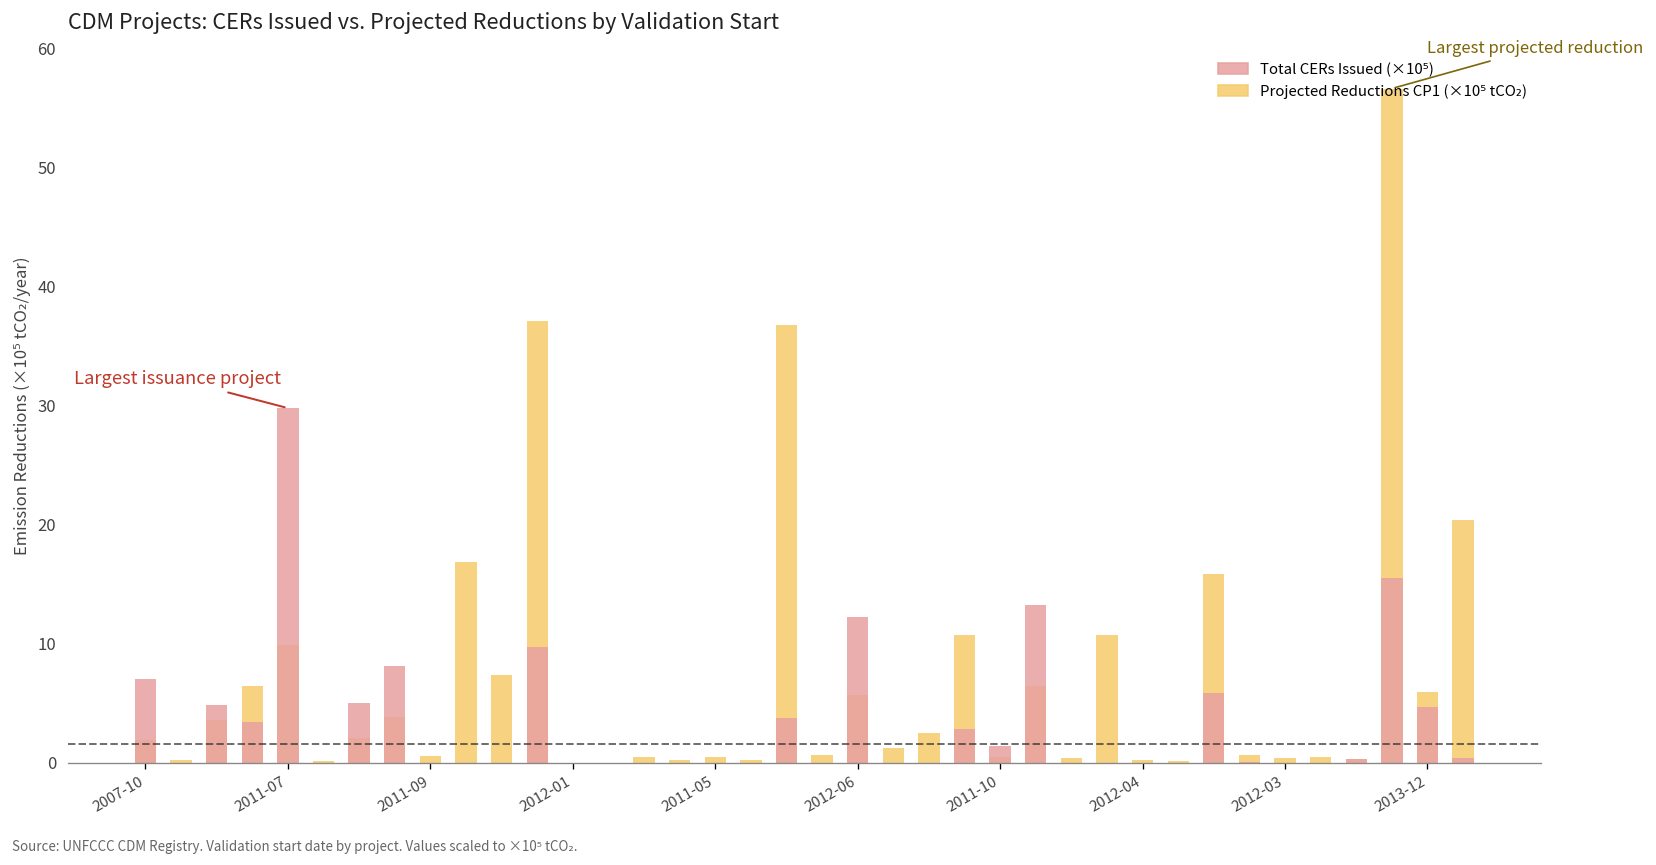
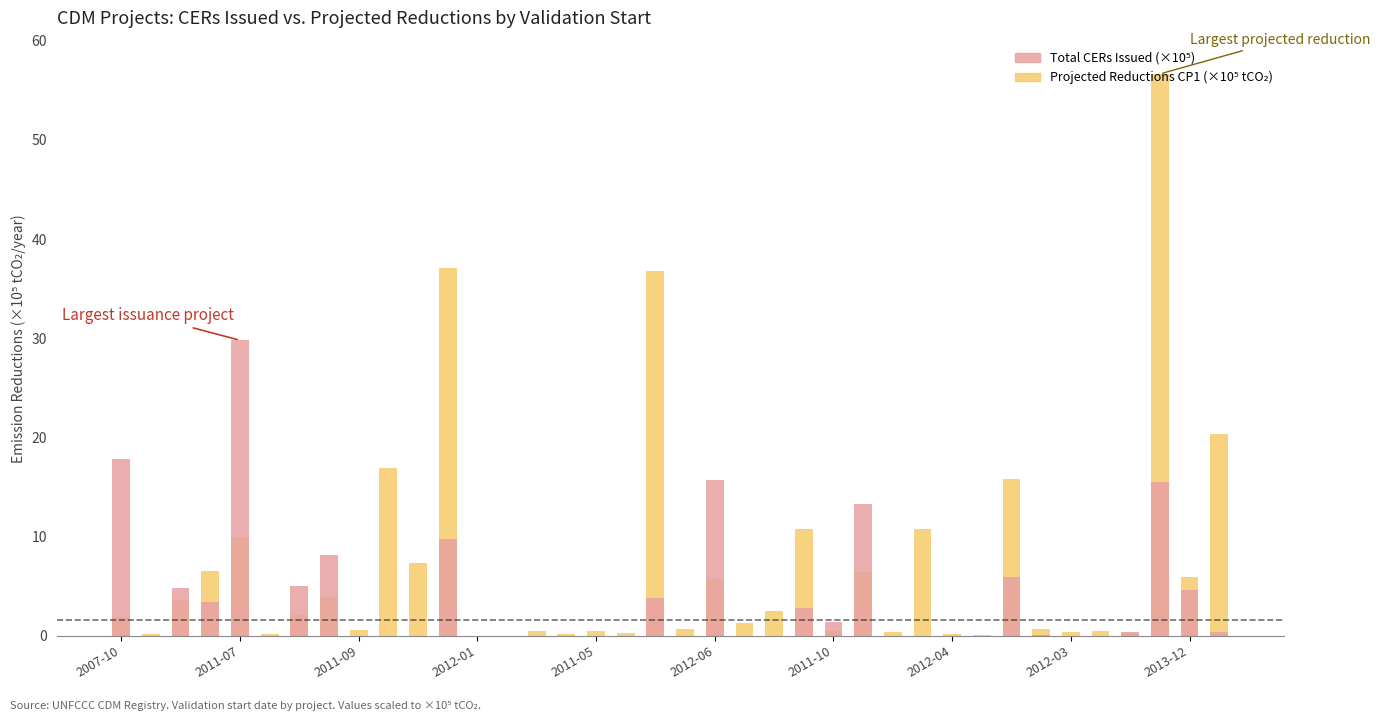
  {
    "Projected Reductions CP1 (×10⁵ tCO₂)": {
      "2013-12": 6
    },
    "Total CERs Issued (×10⁵)": {
-     "2007-10": 7,
+     "2007-10": 18,
      "2011-07": 30,
-     "2012-06": 12
+     "2012-06": 16
    }
  }
